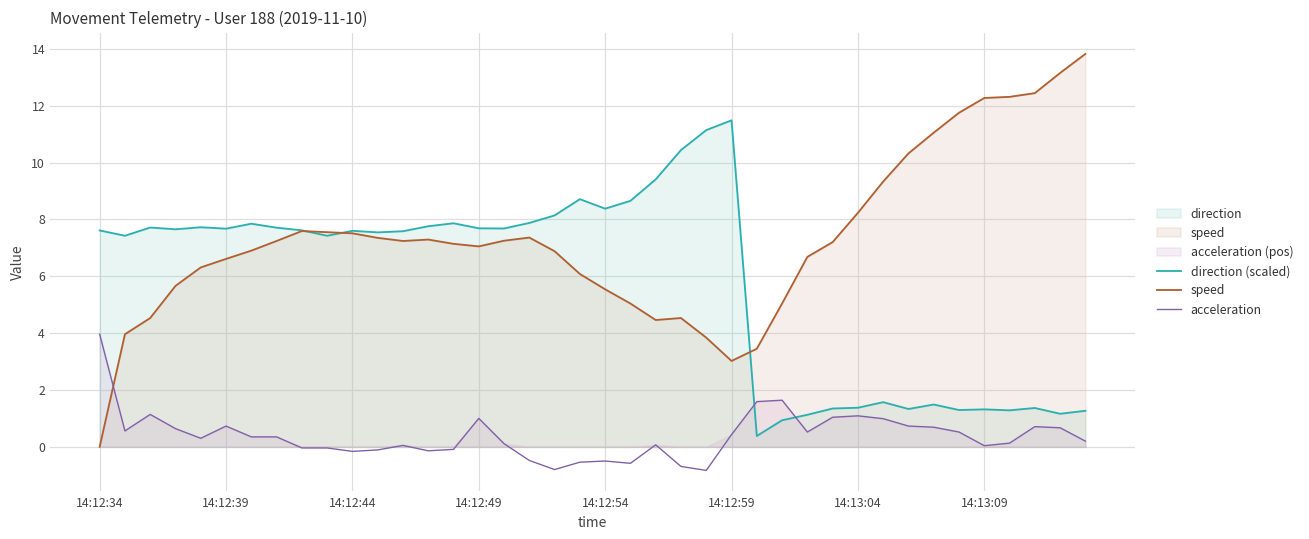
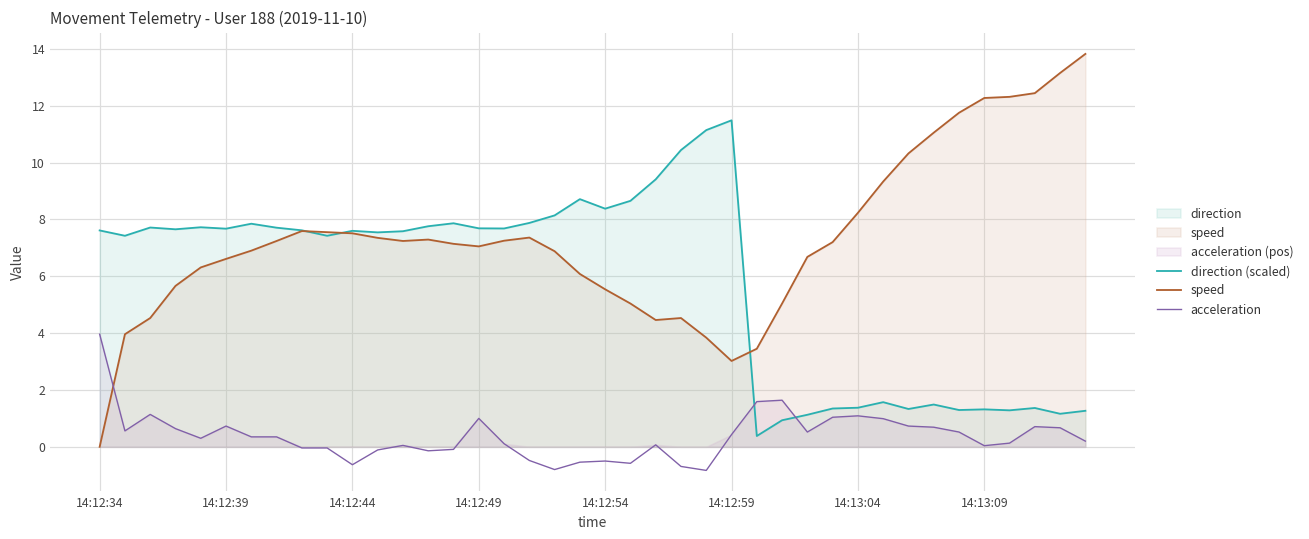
  {
    "acceleration": {
-     "14:12:44": -0.2,
+     "14:12:44": -0.6,
      "14:12:54": -0.5
    }
  }
